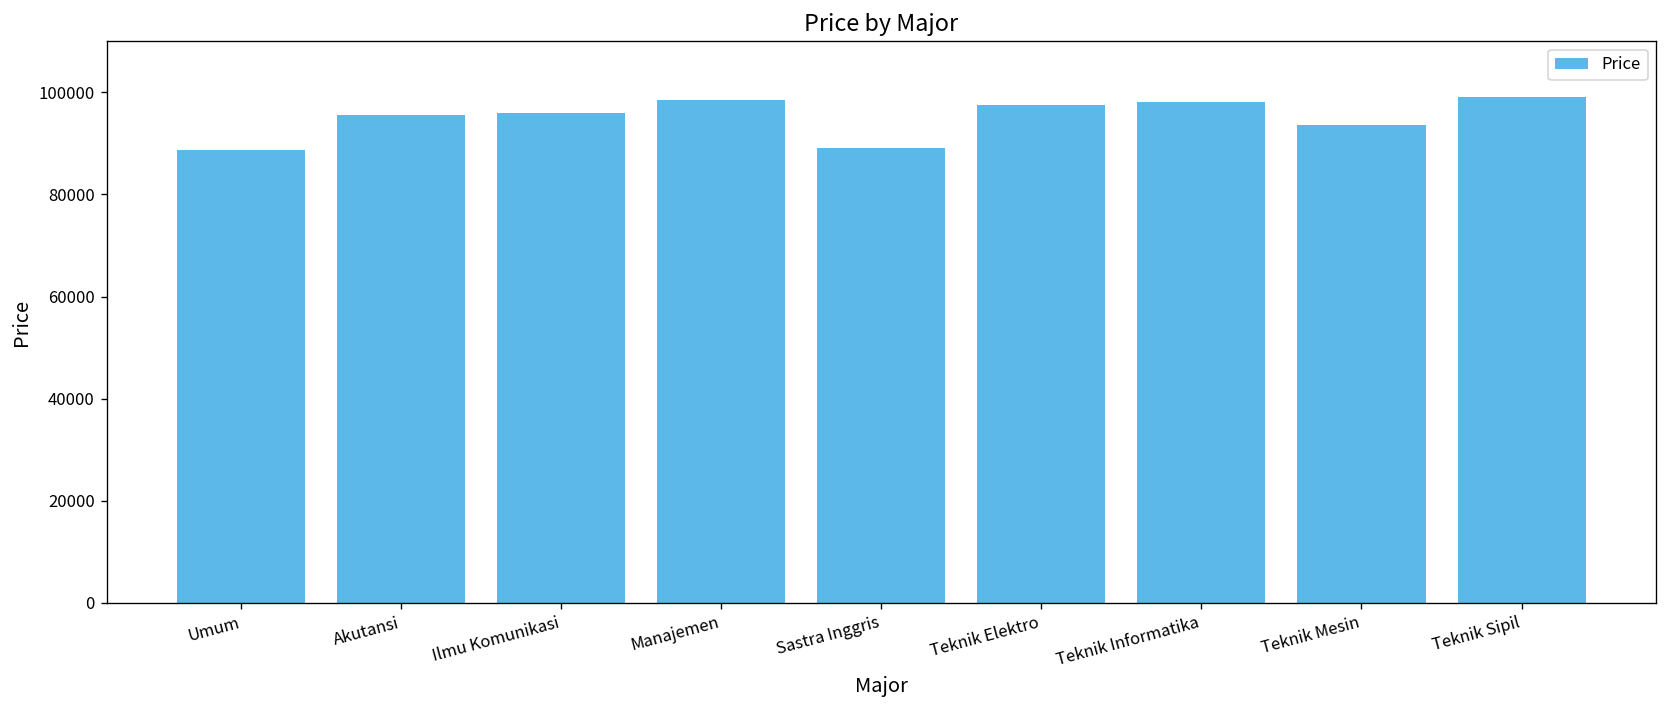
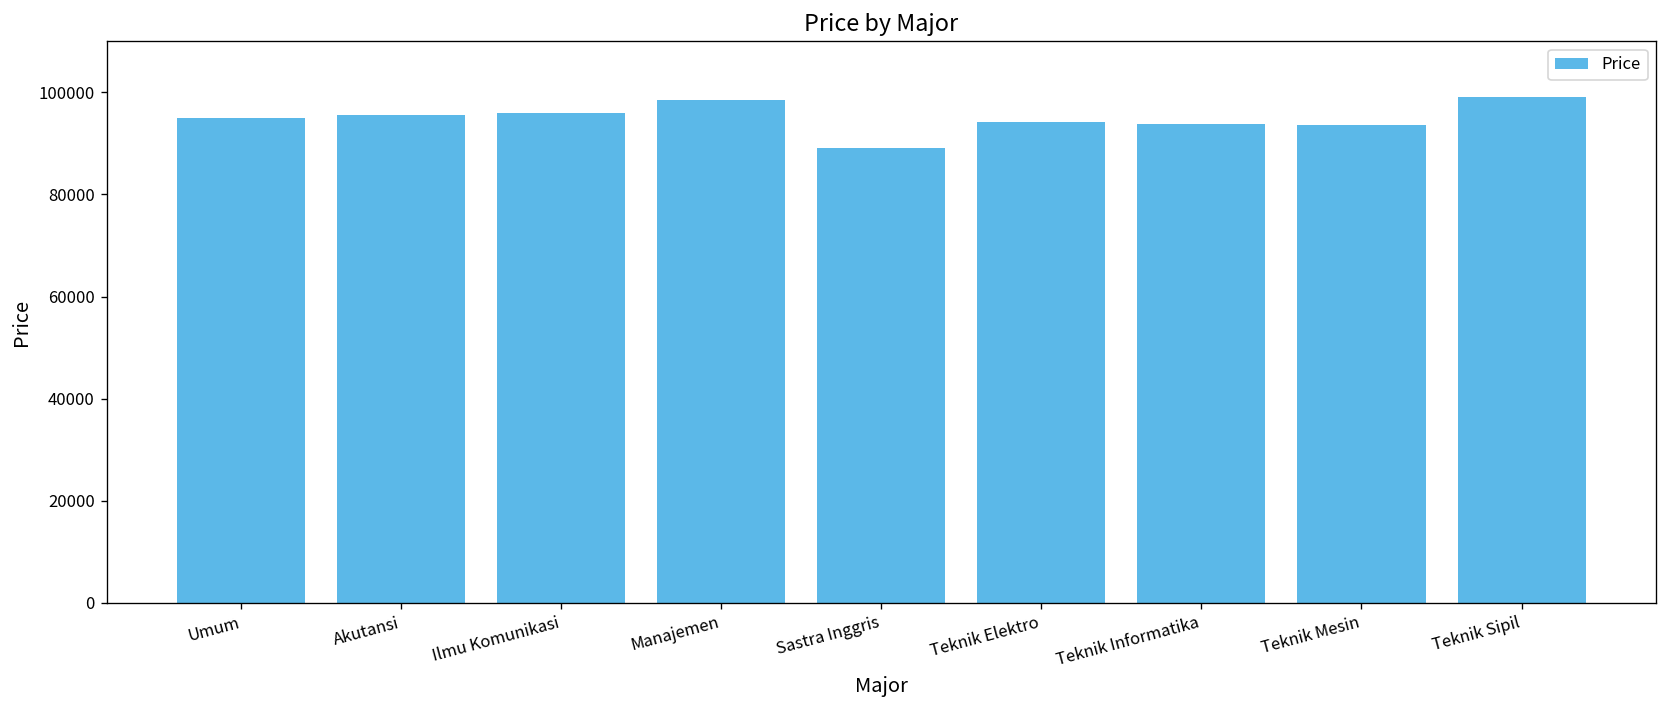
  {
-   "Umum": 89000,
+   "Umum": 95000,
    "Akutansi": 96000,
    "Ilmu Komunikasi": 96000,
    "Manajemen": 99000,
    "Sastra Inggris": 89000,
-   "Teknik Elektro": 98000,
-   "Teknik Informatika": 98000,
+   "Teknik Elektro": 94000,
+   "Teknik Informatika": 94000,
    "Teknik Mesin": 94000,
    "Teknik Sipil": 99000
  }
